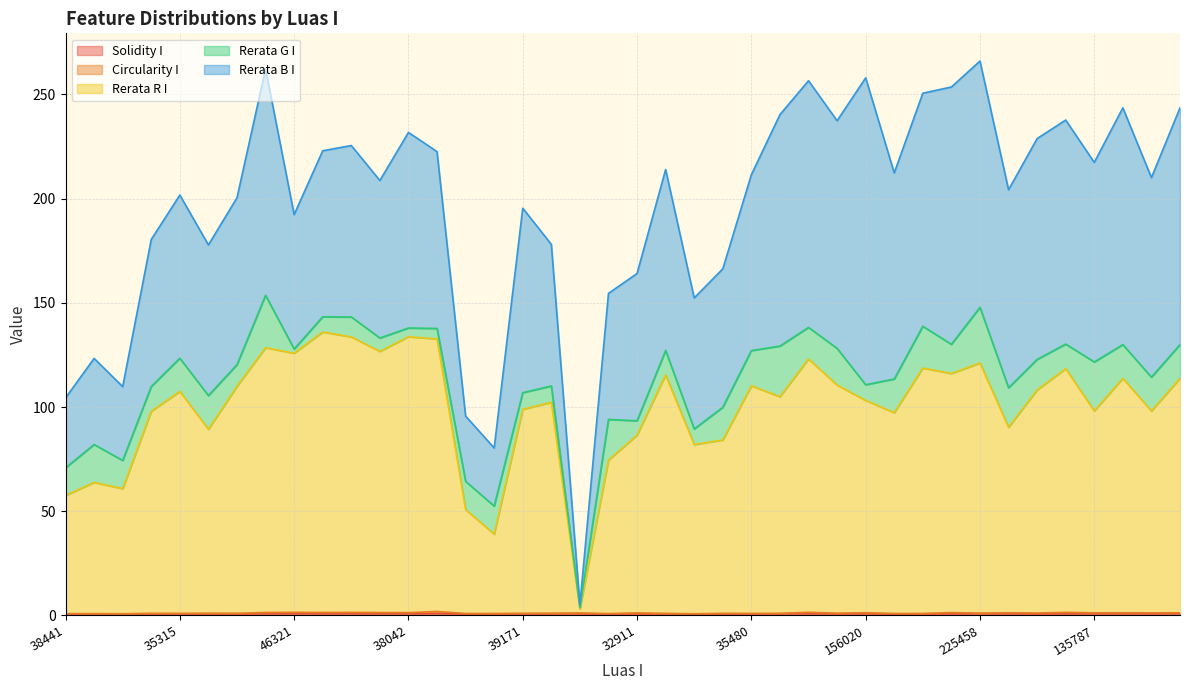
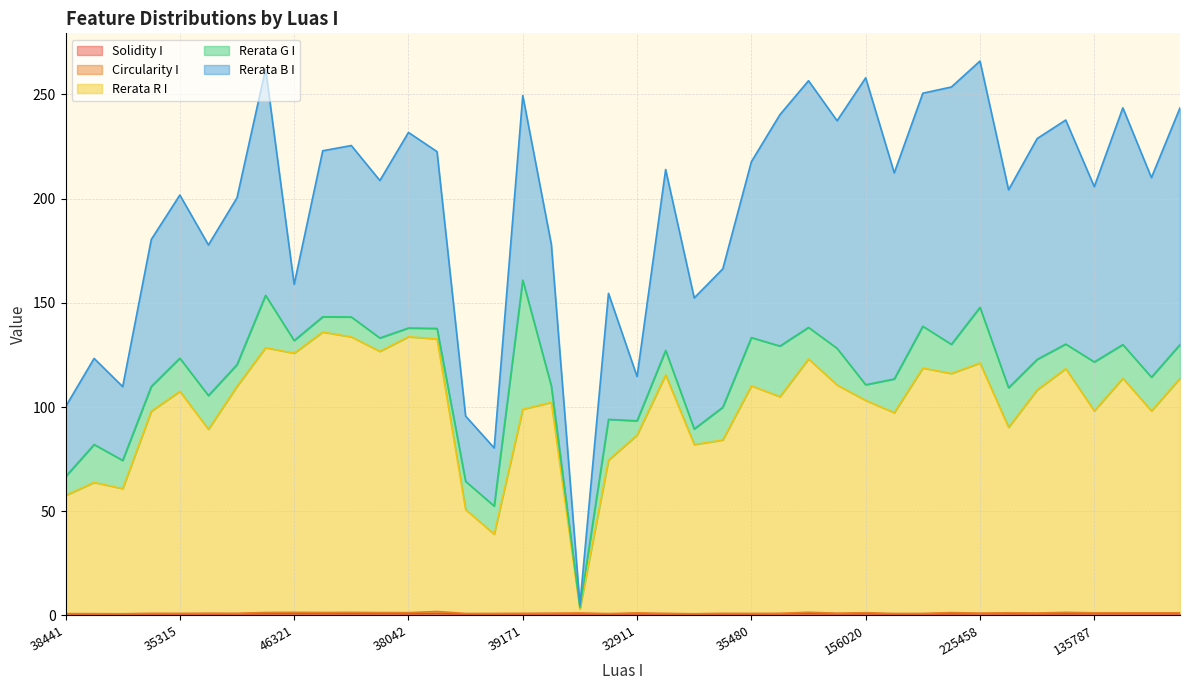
  {
    "Rerata G I": {
-     "38441": 13,
+     "38441": 9,
      "35315": 16,
-     "46321": 2,
+     "46321": 6,
      "38042": 4,
-     "39171": 8,
+     "39171": 62,
      "32911": 7,
-     "35480": 17,
+     "35480": 23,
      "156020": 8,
      "225458": 27,
      "135787": 23
    },
    "Rerata B I": {
      "38441": 34,
      "35315": 78,
-     "46321": 64,
+     "46321": 27,
      "38042": 94,
      "39171": 89,
-     "32911": 71,
+     "32911": 21,
      "35480": 84,
      "156020": 147,
      "225458": 118,
-     "135787": 96
+     "135787": 84
    }
  }
